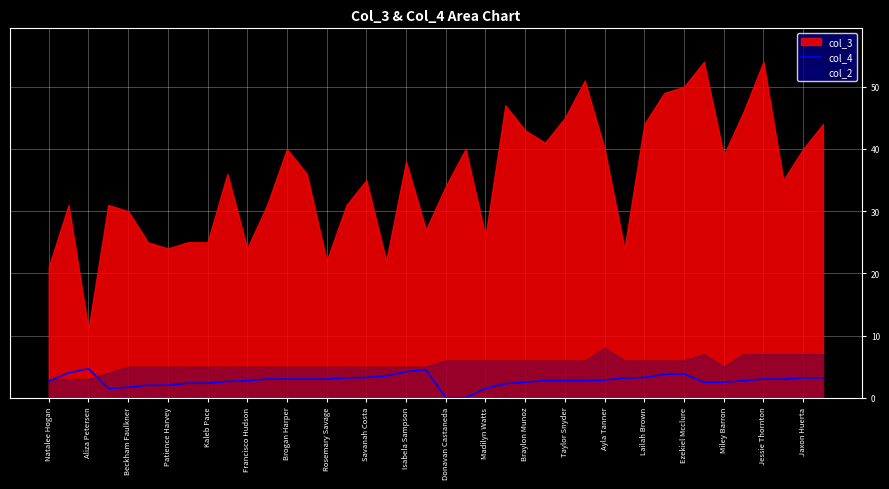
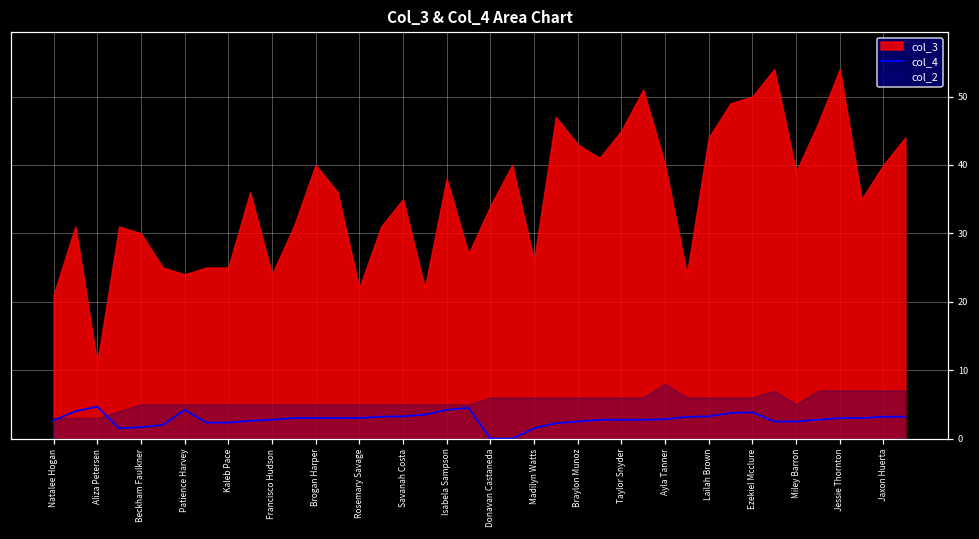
  {
    "col_4": {
      "Aliza Petersen": 5,
      "Beckham Faulkner": 2,
-     "Patience Harvey": 2,
+     "Patience Harvey": 4,
      "Kaleb Pace": 2,
      "Francisco Hudson": 3,
      "Brogan Harper": 3,
      "Rosemary Savage": 3,
      "Savanah Costa": 3,
      "Isabela Sampson": 4,
      "Donavan Castaneda": 0,
      "Madilyn Watts": 2,
      "Braylon Munoz": 3,
      "Taylor Snyder": 3,
      "Ayla Tanner": 3,
      "Lailah Brown": 3,
      "Ezekiel Mcclure": 4,
      "Miley Barron": 3,
      "Jessie Thornton": 3,
      "Jaxon Huerta": 3
    }
  }
